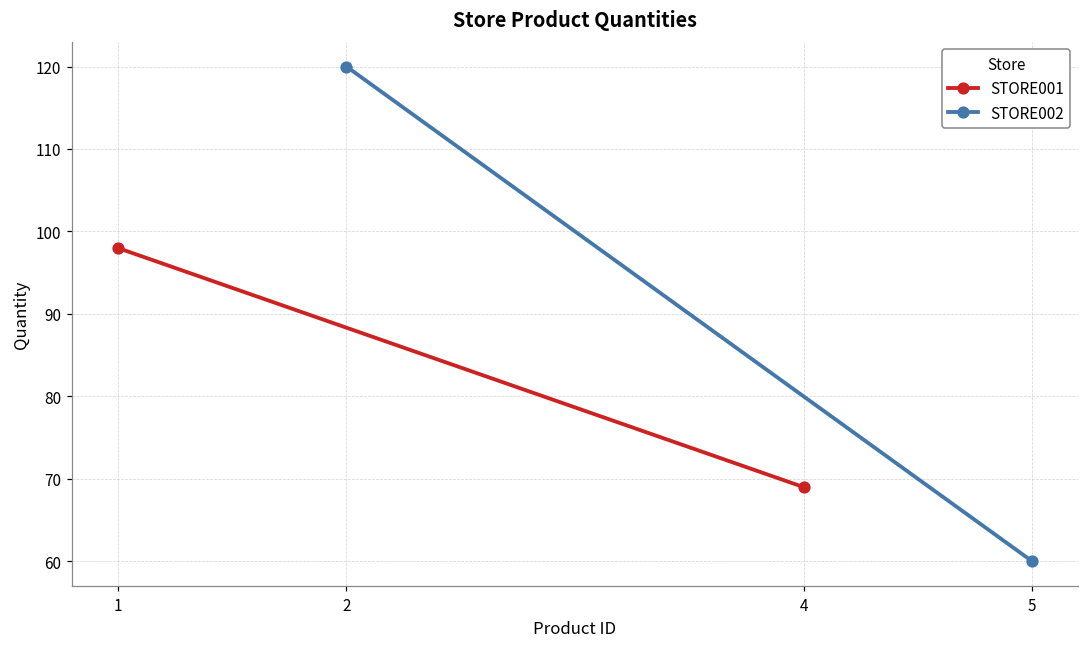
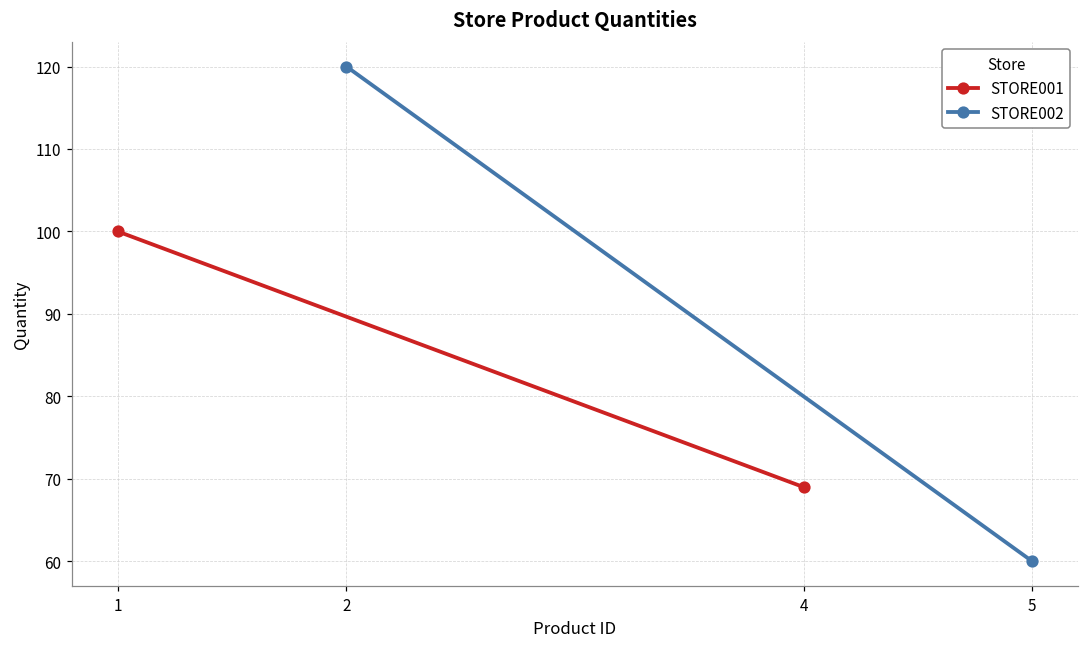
  {
    "STORE001": {
-     "1": 98,
+     "1": 100,
      "4": 69
    },
    "STORE002": {
      "2": 120,
      "5": 60
    }
  }
